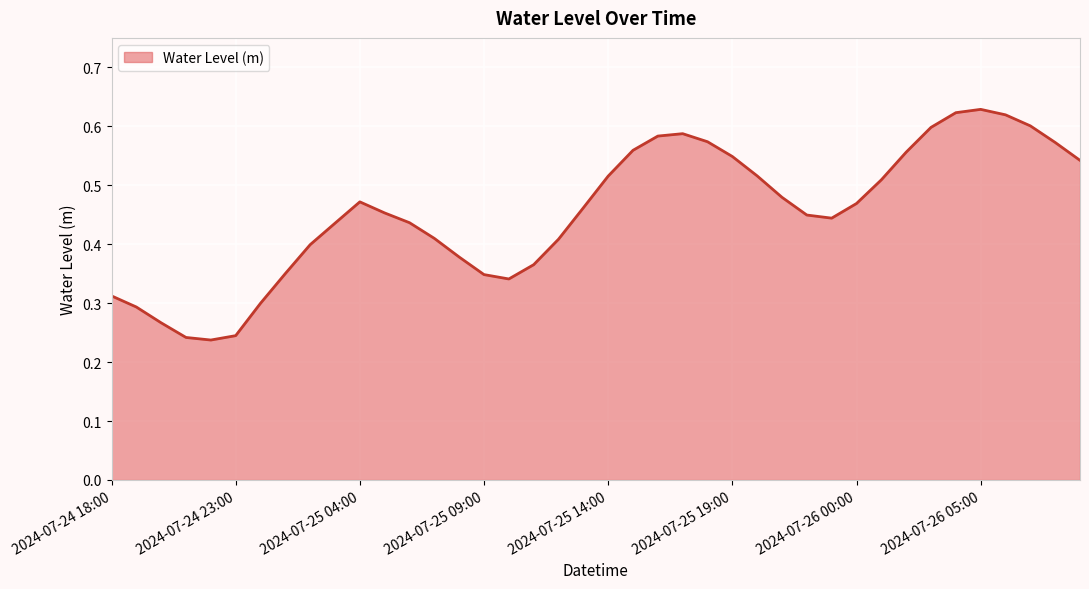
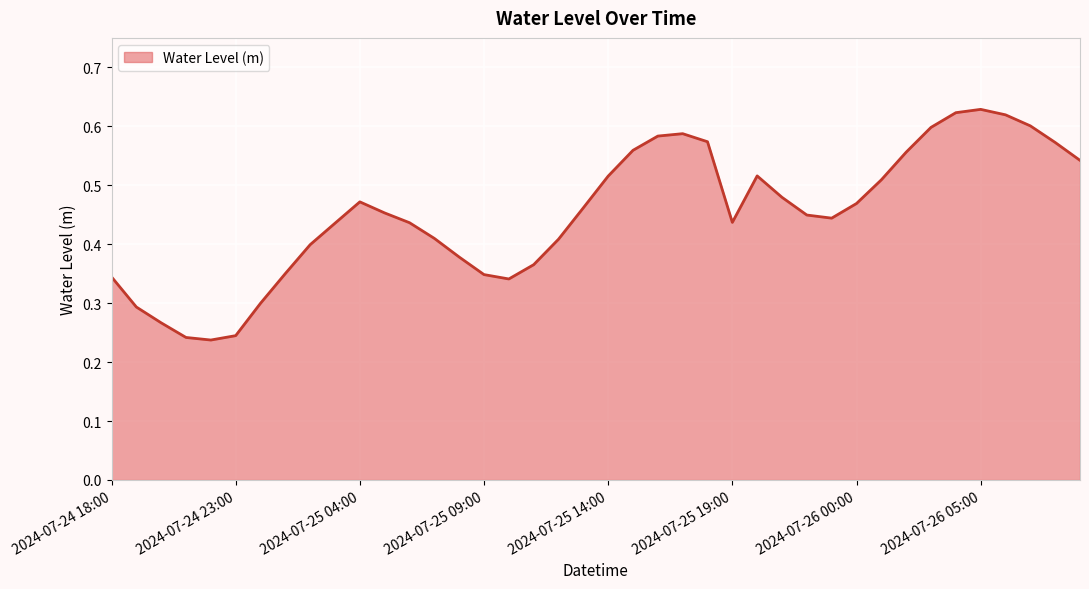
  {
-   "2024-07-24 18:00": 0.31,
+   "2024-07-24 18:00": 0.34,
    "2024-07-24 23:00": 0.24,
    "2024-07-25 04:00": 0.47,
    "2024-07-25 09:00": 0.35,
    "2024-07-25 14:00": 0.52,
-   "2024-07-25 19:00": 0.55,
+   "2024-07-25 19:00": 0.44,
    "2024-07-26 00:00": 0.47,
    "2024-07-26 05:00": 0.63
  }
